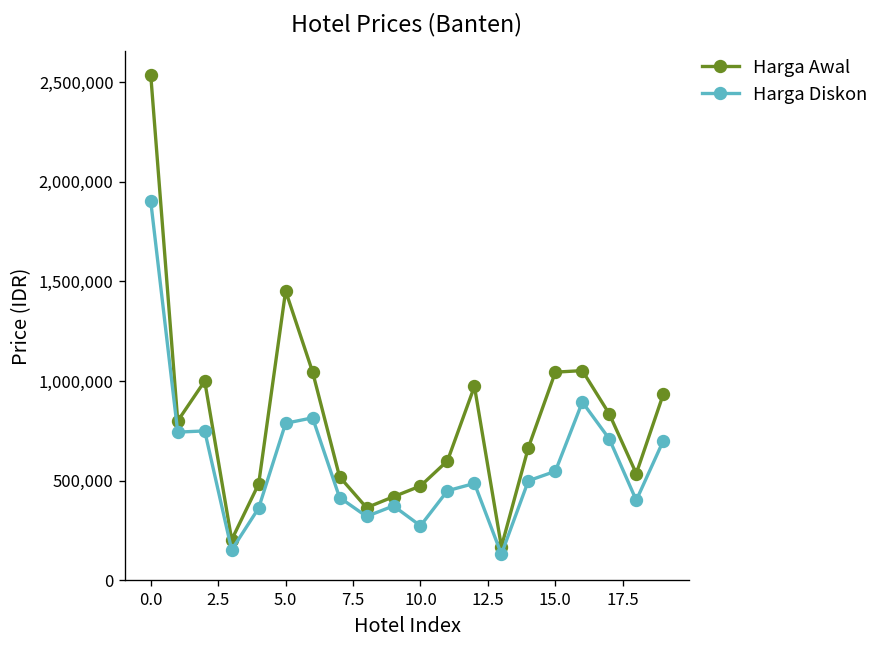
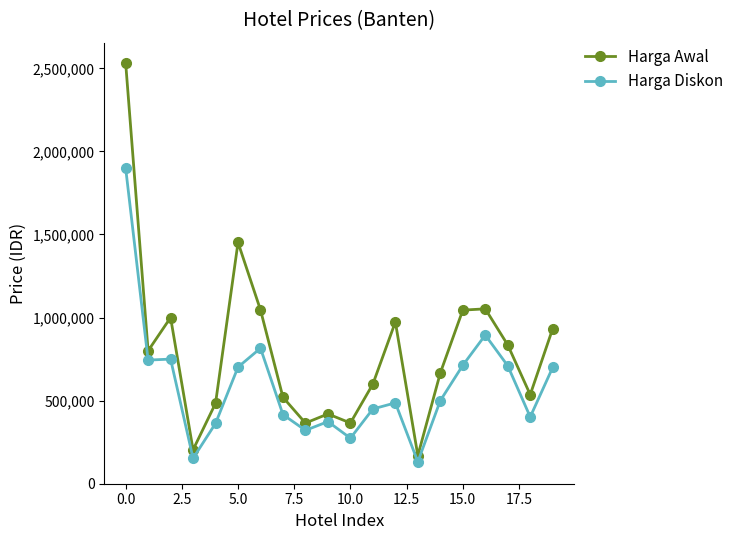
  {
    "Harga Awal": {
      "0.0": "2,530,000",
      "5.0": "1,450,000",
-     "10.0": "470,000",
+     "10.0": "370,000",
      "15.0": "1,040,000"
    },
    "Harga Diskon": {
      "0.0": "1,900,000",
-     "5.0": "790,000",
+     "5.0": "700,000",
      "10.0": "270,000",
-     "15.0": "550,000"
+     "15.0": "710,000"
    }
  }
